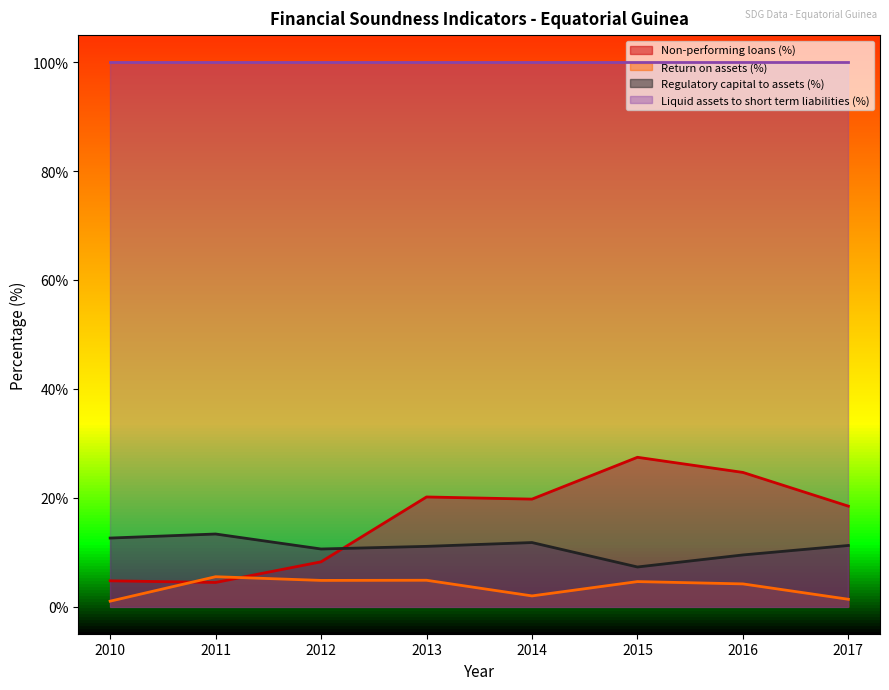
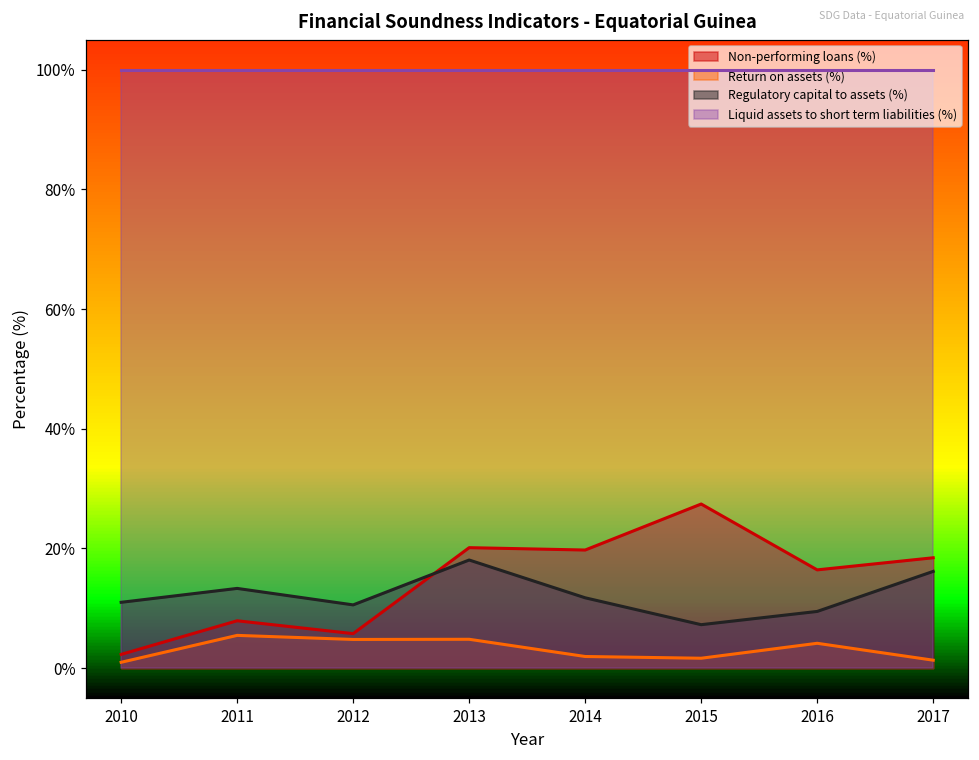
  {
    "Non-performing loans (%)": {
-     "2010": "5%",
-     "2011": "4%",
-     "2012": "8%",
+     "2010": "2%",
+     "2011": "8%",
+     "2012": "6%",
      "2013": "20%",
      "2014": "20%",
      "2015": "27%",
-     "2016": "25%",
+     "2016": "16%",
      "2017": "18%"
    },
    "Return on assets (%)": {
      "2010": "1%",
      "2011": "5%",
      "2012": "5%",
      "2013": "5%",
      "2014": "2%",
-     "2015": "5%",
+     "2015": "2%",
      "2016": "4%",
      "2017": "1%"
    },
    "Regulatory capital to assets (%)": {
-     "2010": "13%",
+     "2010": "11%",
      "2011": "13%",
      "2012": "11%",
-     "2013": "11%",
+     "2013": "18%",
      "2014": "12%",
      "2015": "7%",
      "2016": "9%",
-     "2017": "11%"
+     "2017": "16%"
    },
    "Liquid assets to short term liabilities (%)": {
      "2010": "100%",
      "2011": "100%",
      "2012": "100%",
      "2013": "100%",
      "2014": "100%"
    }
  }
